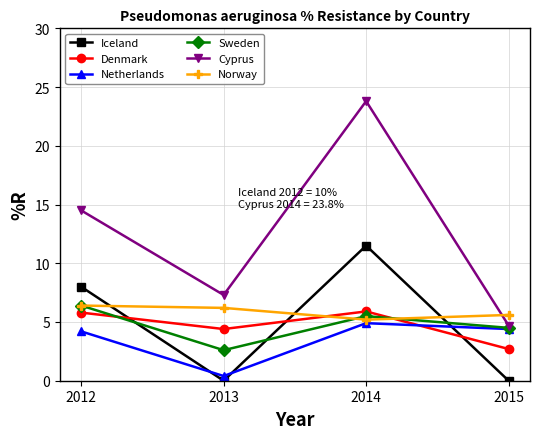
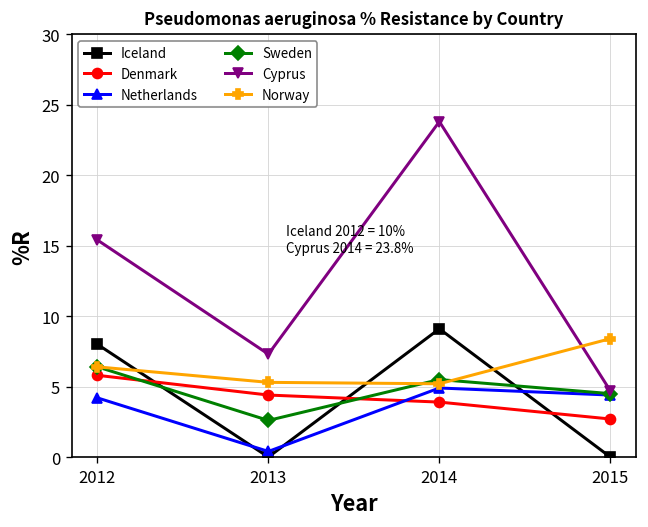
  {
    "Iceland": {
      "2012": 8.0,
      "2013": 0.0,
-     "2014": 11.5,
+     "2014": 9.1,
      "2015": 0.0
    },
    "Denmark": {
      "2012": 5.8,
      "2013": 4.4,
-     "2014": 5.9,
+     "2014": 3.9,
      "2015": 2.7
    },
    "Netherlands": {
      "2012": 4.2,
      "2013": 0.4,
      "2014": 4.9
    },
    "Sweden": {
      "2013": 2.6,
      "2014": 5.5
    },
    "Cyprus": {
-     "2012": 14.5,
+     "2012": 15.4,
      "2013": 7.3,
      "2014": 23.8
    },
    "Norway": {
-     "2013": 6.2,
+     "2013": 5.3,
      "2014": 5.2,
-     "2015": 5.6
+     "2015": 8.4
    }
  }
